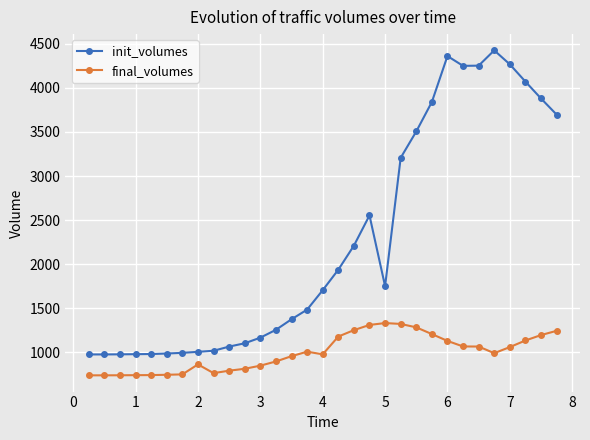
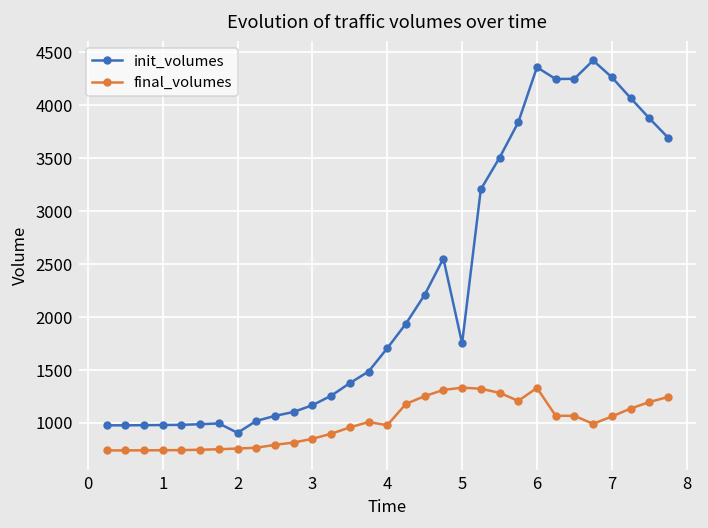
  {
    "init_volumes": {
      "1": 1000,
-     "2": 1000,
+     "2": 900,
      "3": 1200,
      "4": 1700,
      "5": 1800,
      "6": 4400,
      "7": 4300
    },
    "final_volumes": {
      "1": 700,
-     "2": 900,
+     "2": 800,
      "3": 900,
      "4": 1000,
      "5": 1300,
-     "6": 1100,
+     "6": 1300,
      "7": 1100
    }
  }
